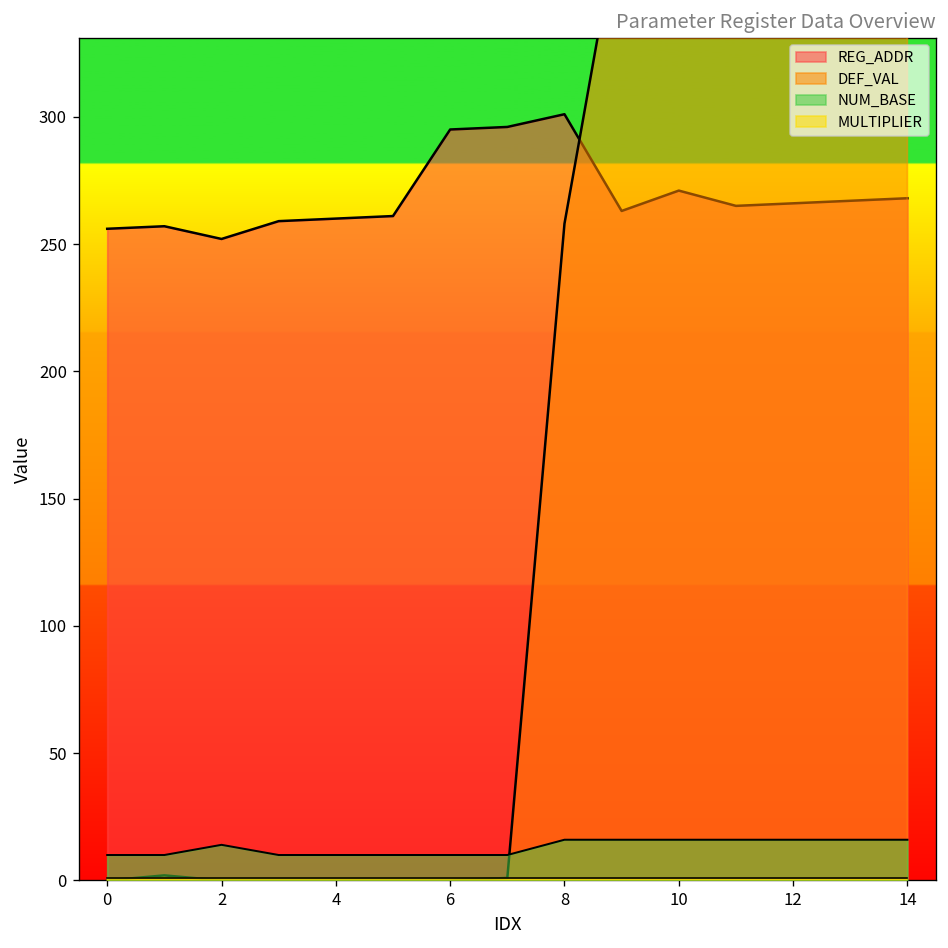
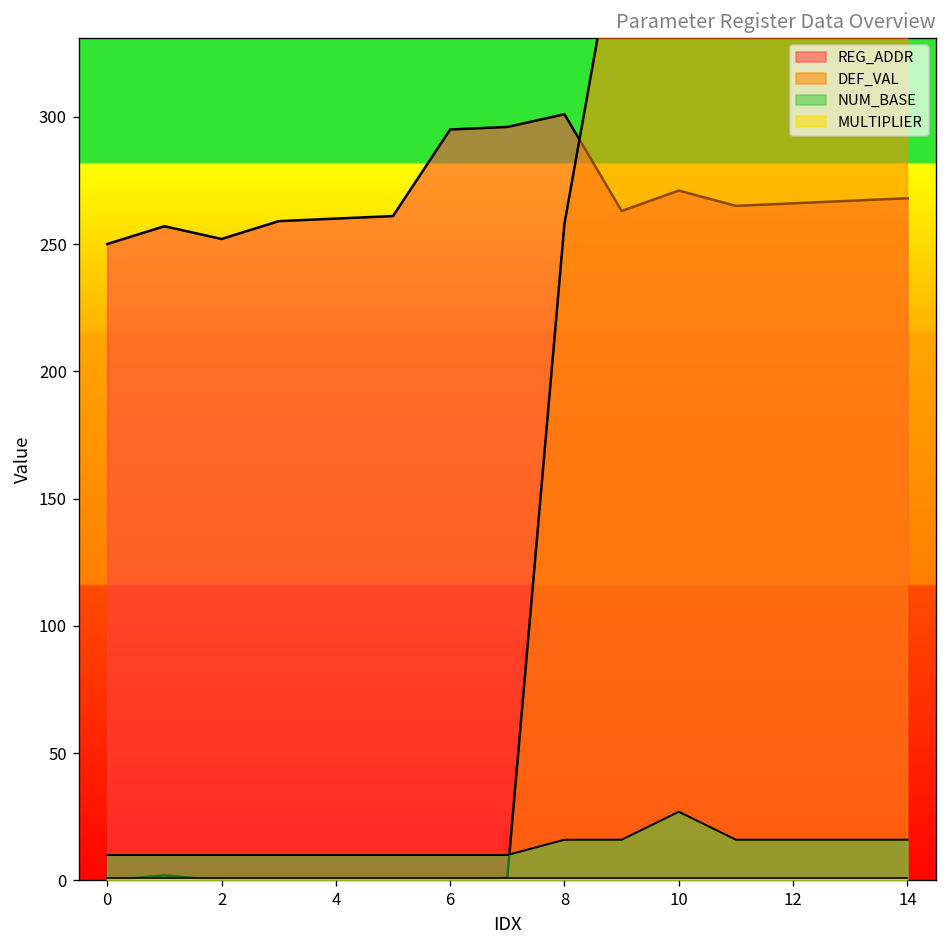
  {
    "REG_ADDR": {
-     "0": 256,
+     "0": 250,
      "2": 252,
      "4": 260,
      "6": 295,
      "8": 301,
      "10": 271,
      "12": 266,
      "14": 268
    },
    "DEF_VAL": {
      "8": 258
    },
    "NUM_BASE": {
      "0": 10,
-     "2": 14,
+     "2": 10,
      "4": 10,
      "6": 10,
      "8": 16,
-     "10": 16,
+     "10": 27,
      "12": 16,
      "14": 16
    },
    "MULTIPLIER": {
      "8": 1,
      "10": 1,
      "12": 1,
      "14": 1
    }
  }
